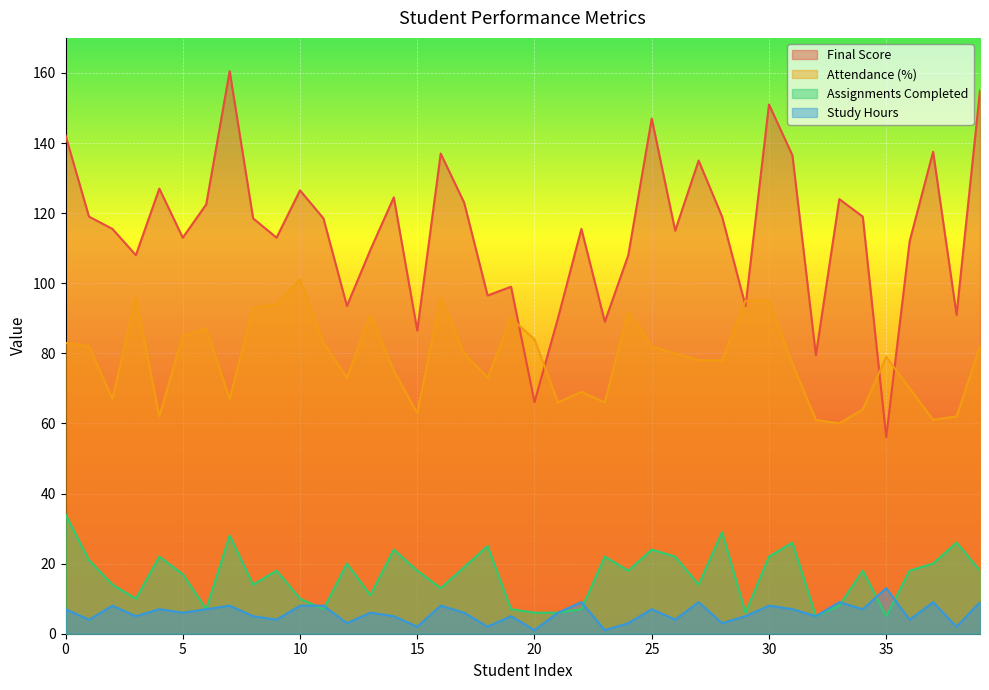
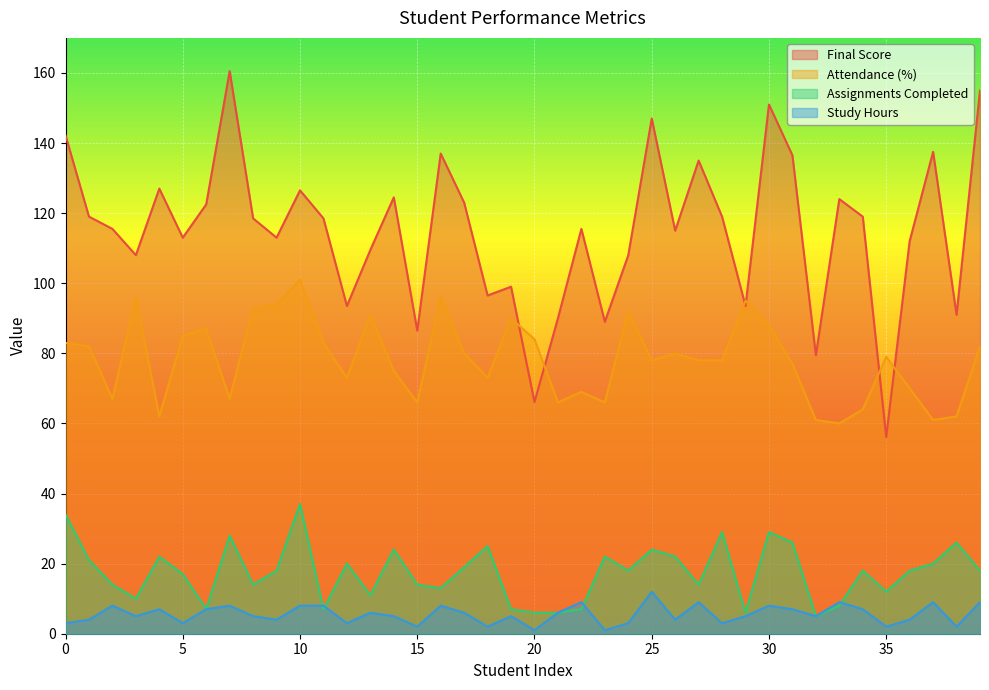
  {
    "Final Score": {
      "0": 142,
      "5": 113,
      "10": 127,
      "15": 87,
      "20": 66,
      "25": 147,
      "30": 151,
      "35": 56
    },
    "Attendance (%)": {
      "0": 83,
      "5": 85,
      "10": 101,
-     "15": 63,
+     "15": 66,
      "20": 84,
-     "25": 82,
-     "30": 95,
+     "25": 78,
+     "30": 88,
      "35": 79
    },
    "Assignments Completed": {
      "0": 34,
      "5": 17,
-     "10": 10,
-     "15": 18,
+     "10": 37,
+     "15": 14,
      "20": 6,
      "25": 24,
-     "30": 22,
-     "35": 5
+     "30": 29,
+     "35": 12
    },
    "Study Hours": {
-     "0": 7,
-     "5": 6,
+     "0": 3,
+     "5": 3,
      "10": 8,
      "15": 2,
      "20": 1,
-     "25": 7,
+     "25": 12,
      "30": 8,
-     "35": 13
+     "35": 2
    }
  }
